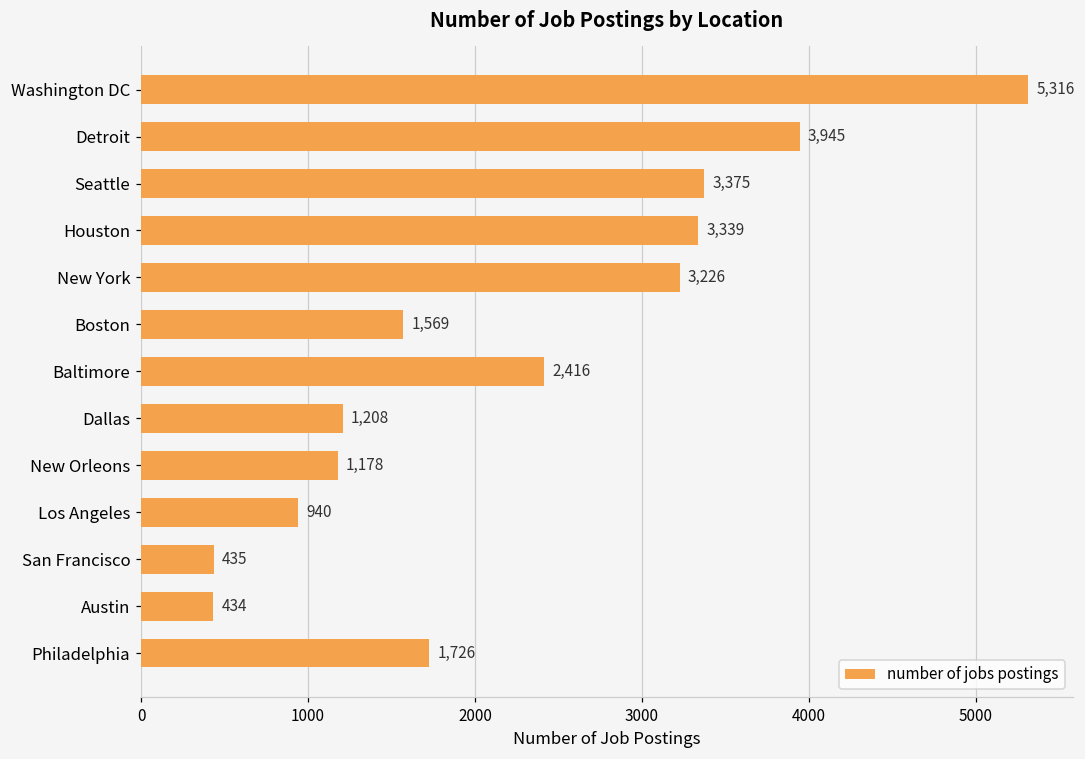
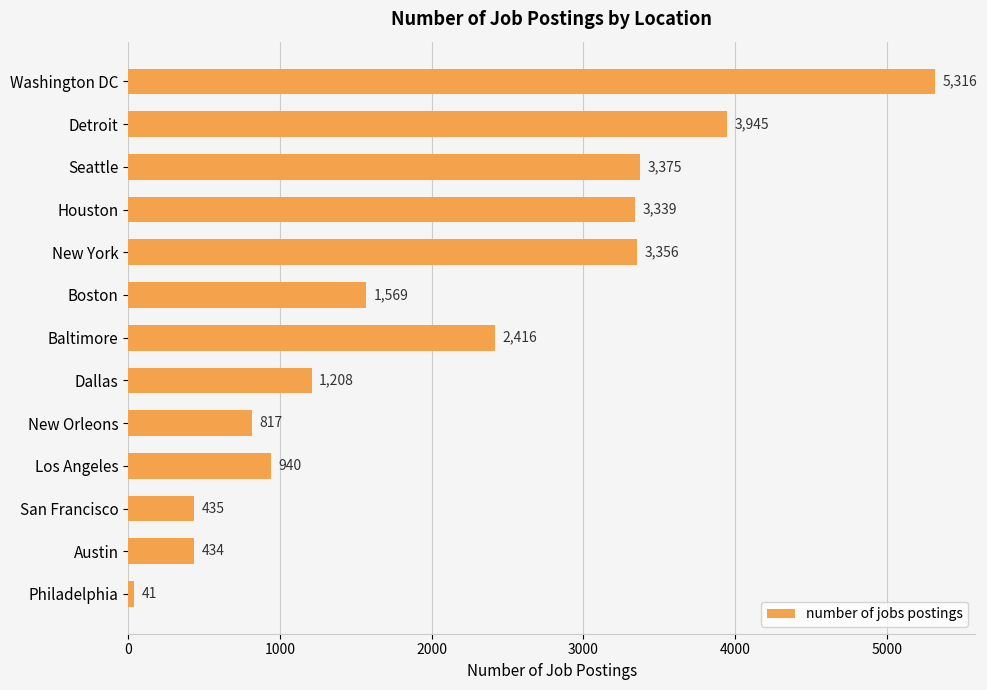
  {
    "Washington DC": "5,316",
    "Detroit": "3,945",
    "Seattle": "3,375",
    "Houston": "3,339",
-   "New York": "3,226",
+   "New York": "3,356",
    "Boston": "1,569",
    "Baltimore": "2,416",
    "Dallas": "1,208",
-   "New Orleons": "1,178",
+   "New Orleons": "817",
    "Los Angeles": "940",
    "San Francisco": "435",
    "Austin": "434",
-   "Philadelphia": "1,726"
+   "Philadelphia": "41"
  }
